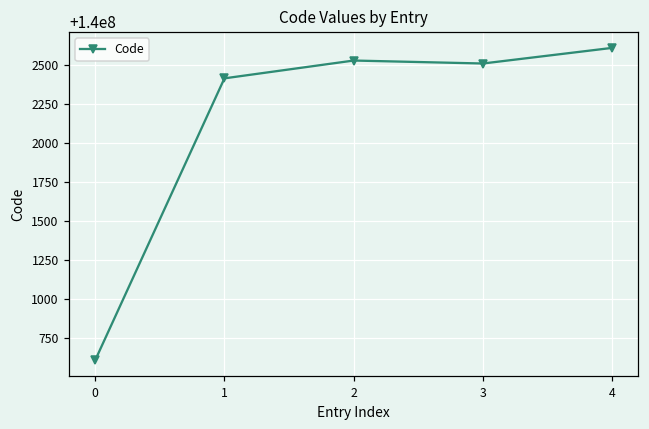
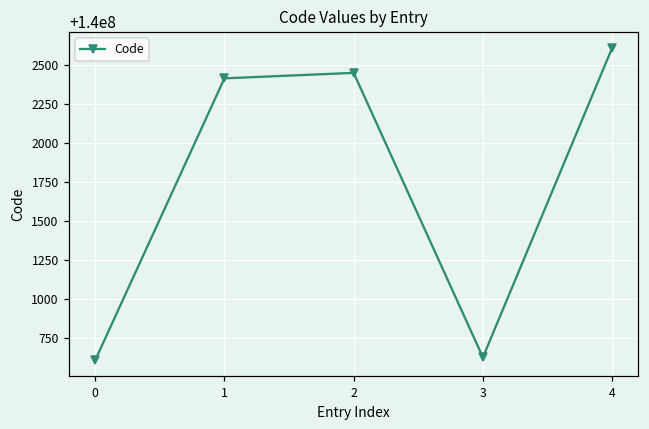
  {
    "0": 140000610,
    "1": 140002420,
-   "2": 140002530,
-   "3": 140002510,
+   "2": 140002450,
+   "3": 140000630,
    "4": 140002610
  }
